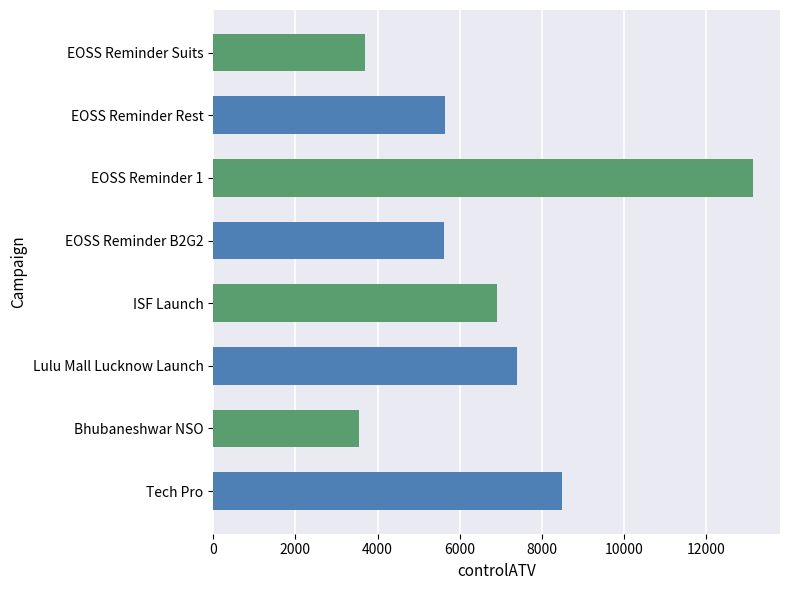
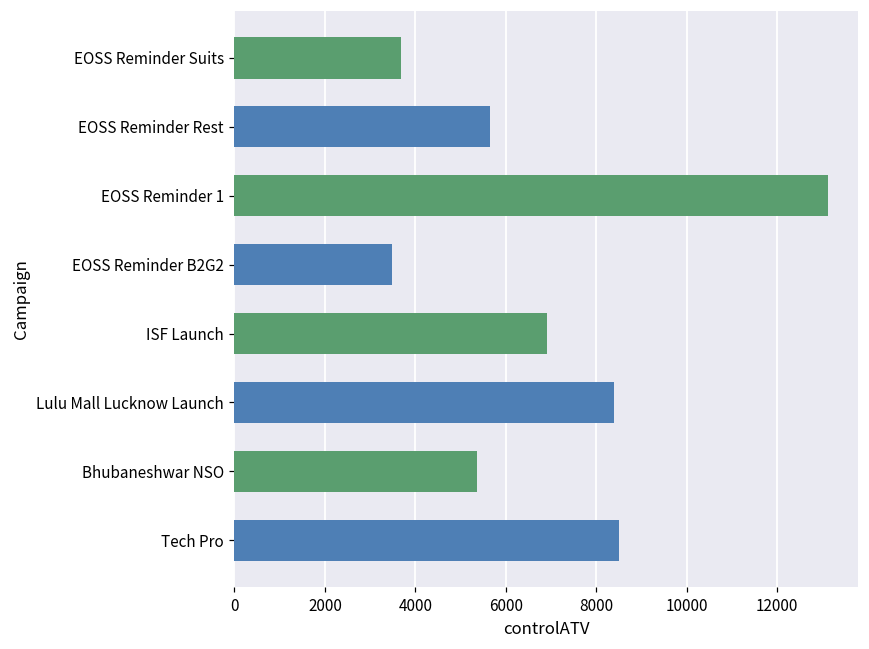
  {
    "EOSS Reminder Suits": 3700,
    "EOSS Reminder Rest": 5600,
    "EOSS Reminder 1": 13100,
-   "EOSS Reminder B2G2": 5600,
+   "EOSS Reminder B2G2": 3500,
    "ISF Launch": 6900,
-   "Lulu Mall Lucknow Launch": 7400,
-   "Bhubaneshwar NSO": 3500,
+   "Lulu Mall Lucknow Launch": 8400,
+   "Bhubaneshwar NSO": 5400,
    "Tech Pro": 8500
  }
